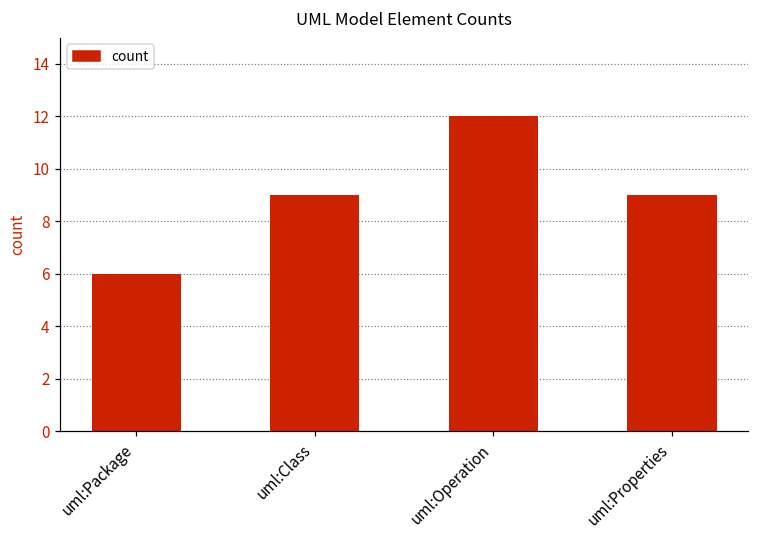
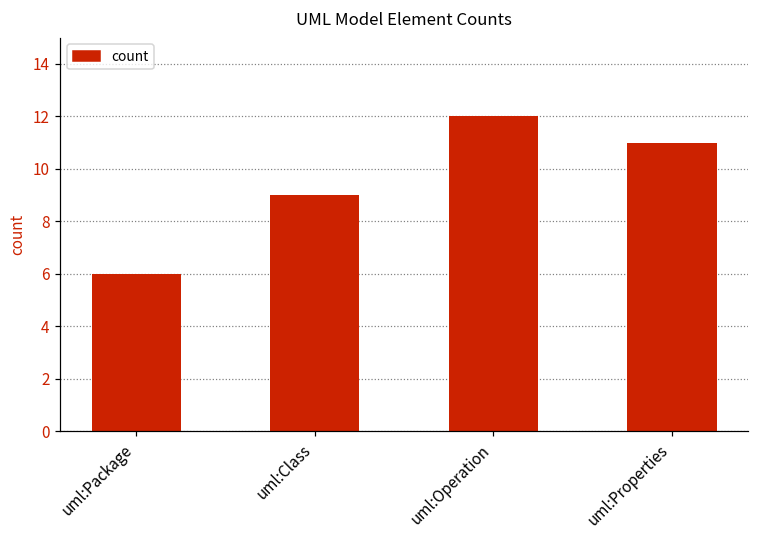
  {
    "uml:Package": 6,
    "uml:Class": 9,
    "uml:Operation": 12,
-   "uml:Properties": 9
+   "uml:Properties": 11
  }
